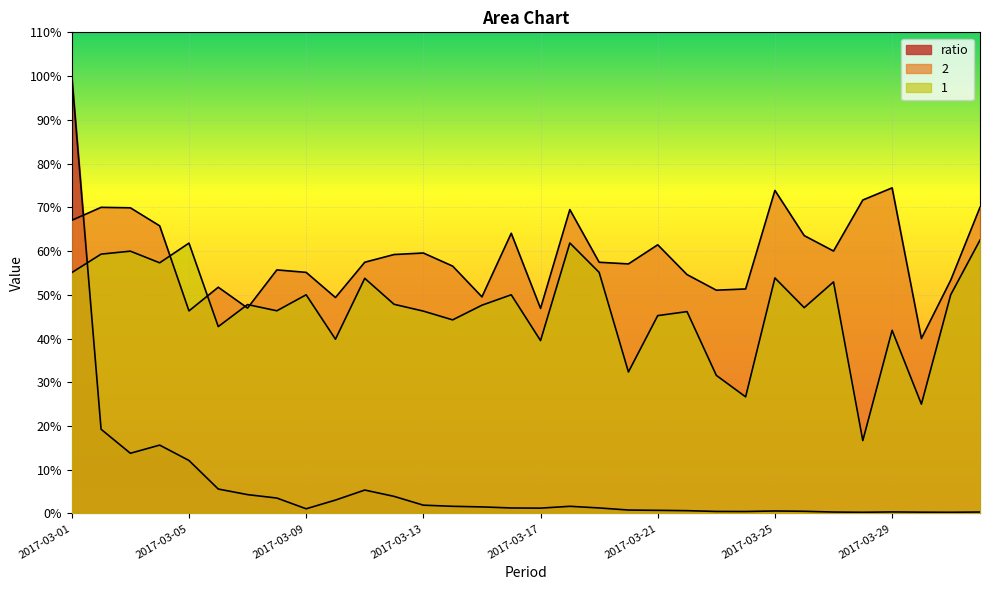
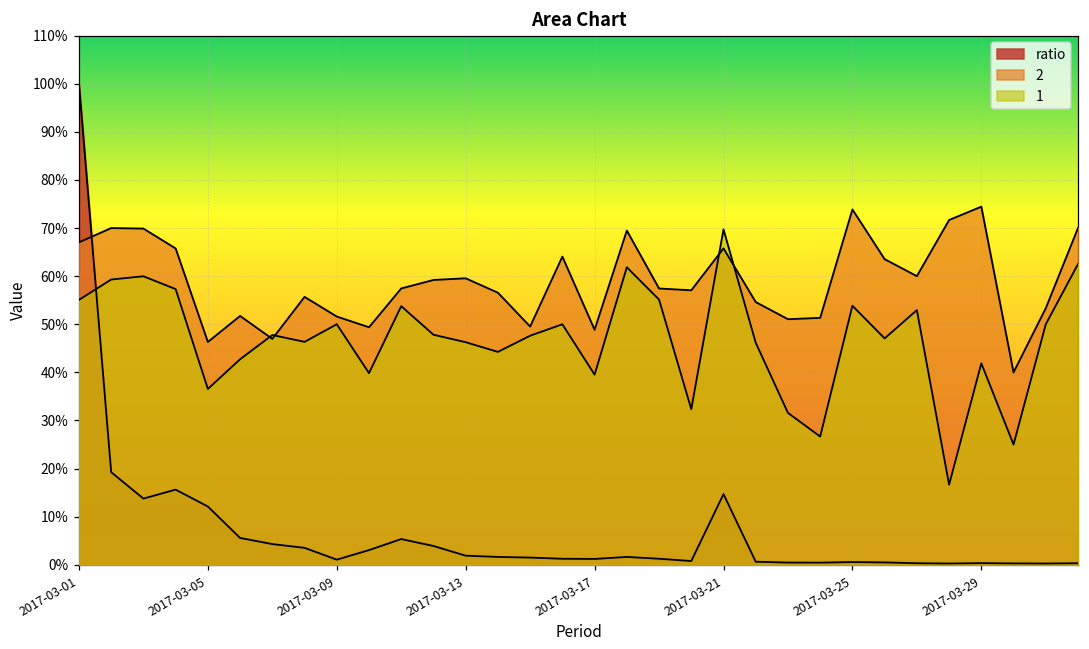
  {
    "ratio": {
      "2017-03-01": "100%",
      "2017-03-05": "12%",
      "2017-03-09": "1%",
      "2017-03-13": "2%",
      "2017-03-17": "1%",
-     "2017-03-21": "1%",
+     "2017-03-21": "15%",
      "2017-03-25": "1%",
      "2017-03-29": "0%"
    },
    "2": {
      "2017-03-01": "67%",
      "2017-03-05": "46%",
-     "2017-03-09": "55%",
+     "2017-03-09": "52%",
      "2017-03-13": "60%",
-     "2017-03-17": "47%",
-     "2017-03-21": "61%",
+     "2017-03-17": "49%",
+     "2017-03-21": "66%",
      "2017-03-25": "74%",
      "2017-03-29": "74%"
    },
    "1": {
      "2017-03-01": "55%",
-     "2017-03-05": "62%",
+     "2017-03-05": "37%",
      "2017-03-09": "50%",
      "2017-03-13": "46%",
      "2017-03-17": "40%",
-     "2017-03-21": "45%",
+     "2017-03-21": "70%",
      "2017-03-25": "54%",
      "2017-03-29": "42%"
    }
  }
